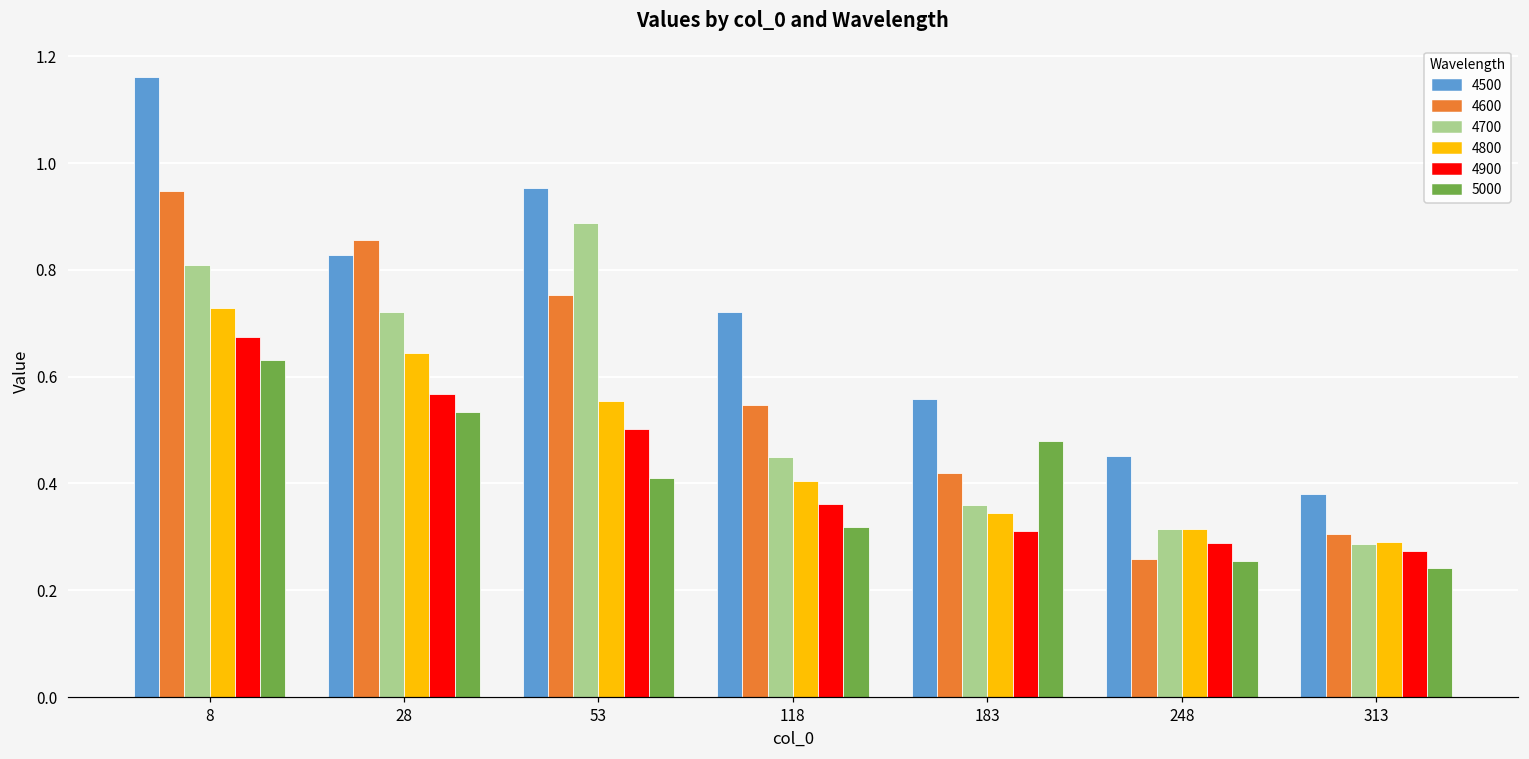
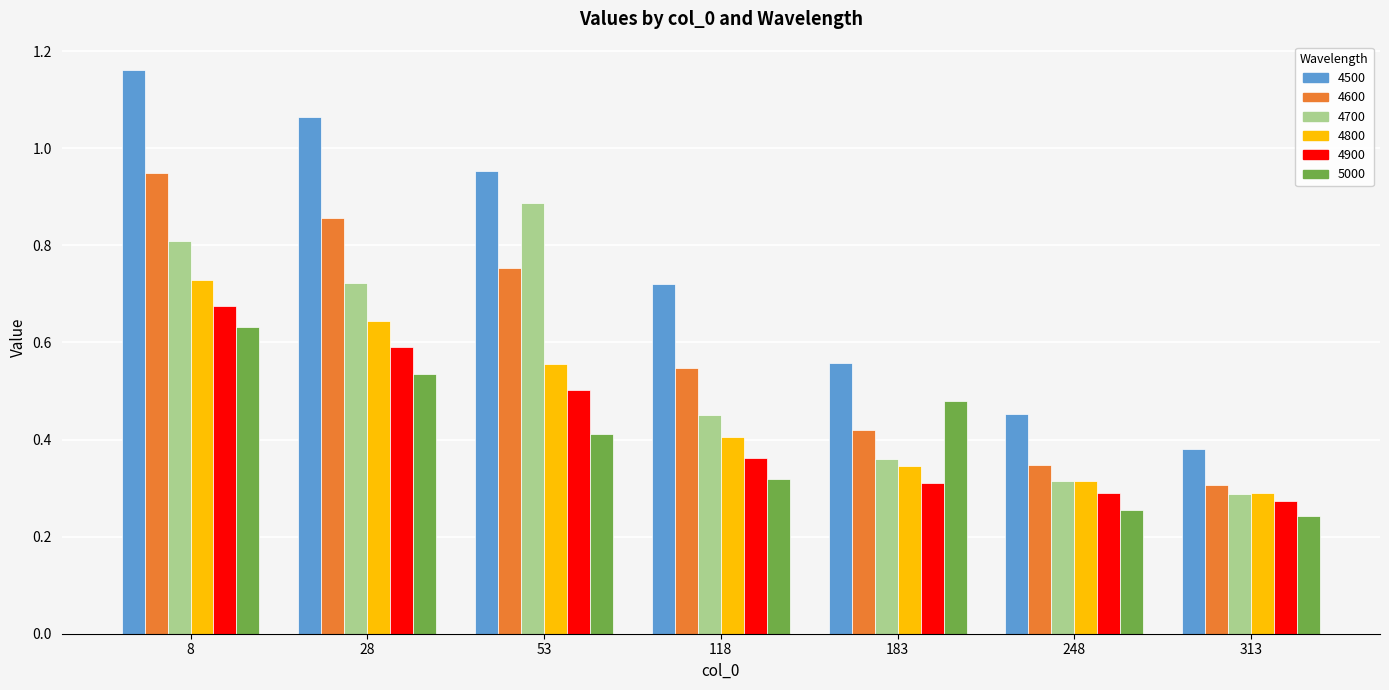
  {
    "4500": {
      "8": 1.16,
-     "28": 0.83,
+     "28": 1.06,
      "53": 0.95,
      "118": 0.72,
      "183": 0.56,
      "248": 0.45,
      "313": 0.38
    },
    "4600": {
      "8": 0.95,
      "28": 0.86,
      "53": 0.75,
      "118": 0.55,
      "183": 0.42,
-     "248": 0.26,
+     "248": 0.35,
      "313": 0.31
    },
    "4700": {
      "8": 0.81,
      "28": 0.72,
      "53": 0.89,
      "118": 0.45,
      "183": 0.36,
      "248": 0.31,
      "313": 0.29
    },
    "4800": {
      "8": 0.73,
      "28": 0.64,
      "53": 0.56,
      "118": 0.40,
      "183": 0.34,
      "248": 0.31,
      "313": 0.29
    },
    "4900": {
      "8": 0.68,
-     "28": 0.57,
+     "28": 0.59,
      "53": 0.50,
      "118": 0.36,
      "183": 0.31,
      "248": 0.29,
      "313": 0.27
    },
    "5000": {
      "8": 0.63,
      "28": 0.53,
      "53": 0.41,
      "118": 0.32,
      "183": 0.48,
      "248": 0.25,
      "313": 0.24
    }
  }
